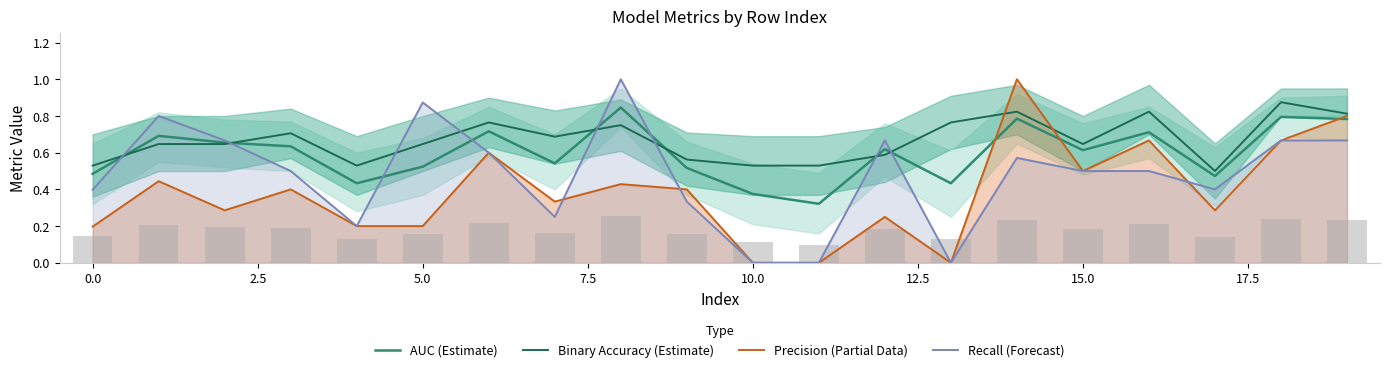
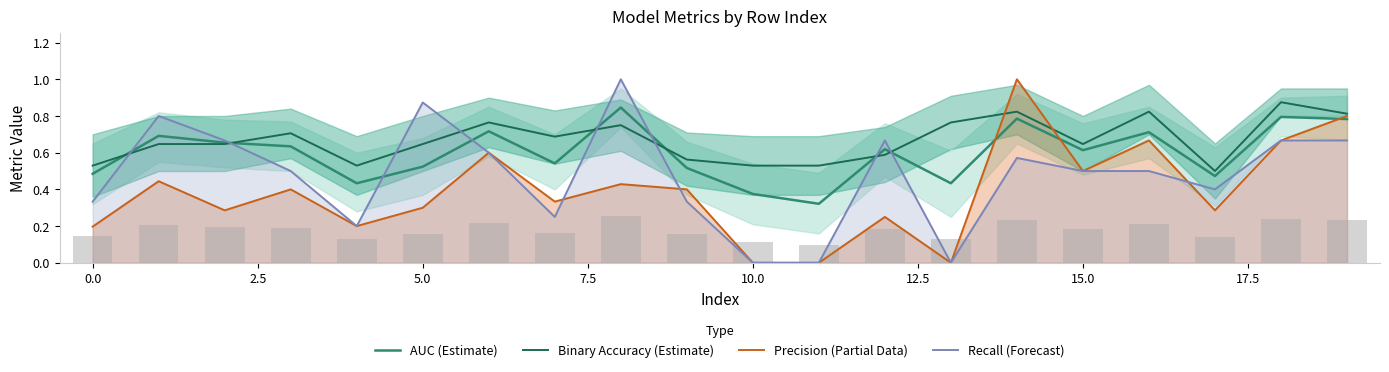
  {
    "Precision (Partial Data)": {
      "0.0": 0.2,
-     "5.0": 0.2
+     "5.0": 0.3
    },
    "Recall (Forecast)": {
-     "0.0": 0.40,
+     "0.0": 0.33,
      "5.0": 0.87
    }
  }
